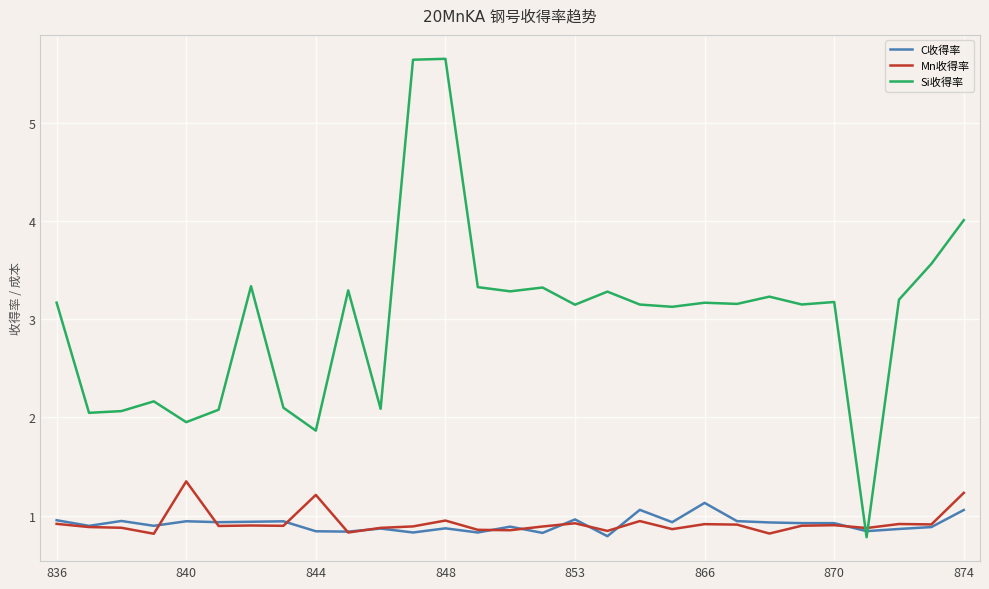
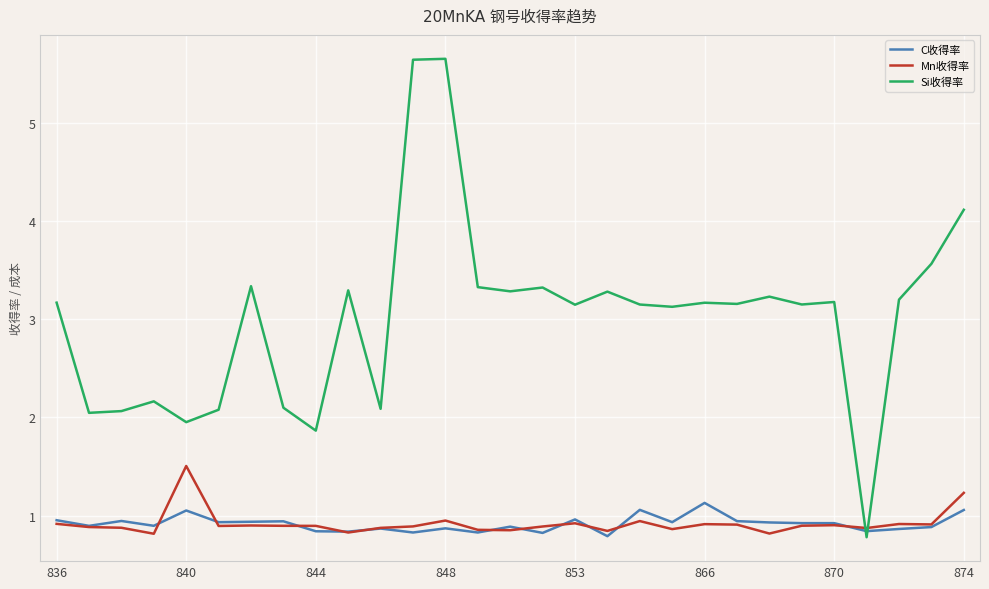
  {
    "C收得率": {
      "836": 1.0,
-     "840": 0.9,
+     "840": 1.1,
      "844": 0.8,
      "848": 0.9,
      "853": 1.0,
      "866": 1.1,
      "874": 1.1
    },
    "Mn收得率": {
      "836": 0.9,
-     "840": 1.3,
-     "844": 1.2,
+     "840": 1.5,
+     "844": 0.9,
      "848": 0.9,
      "853": 0.9,
      "866": 0.9,
      "874": 1.2
    },
    "Si收得率": {
      "836": 3.2,
      "840": 2.0,
      "844": 1.9,
      "848": 5.7,
      "853": 3.1,
      "866": 3.2,
      "870": 3.2,
-     "874": 4.0
+     "874": 4.1
    }
  }
